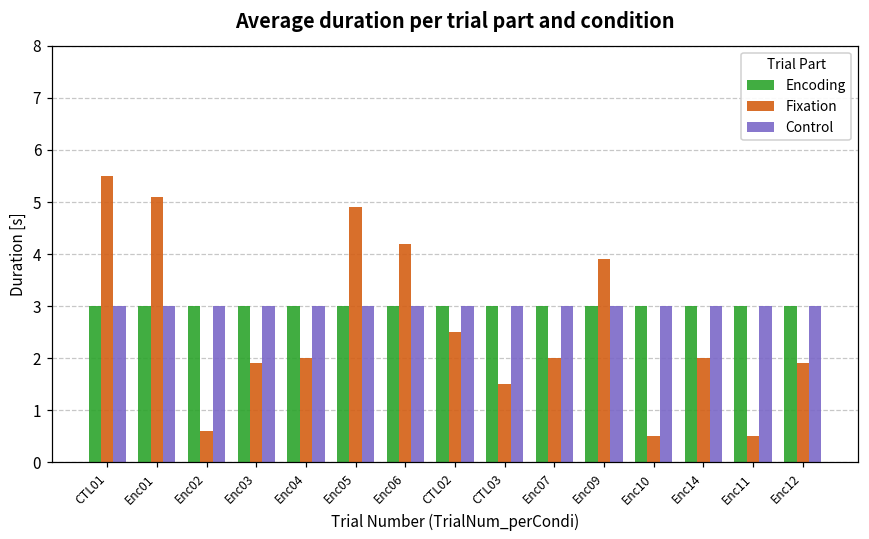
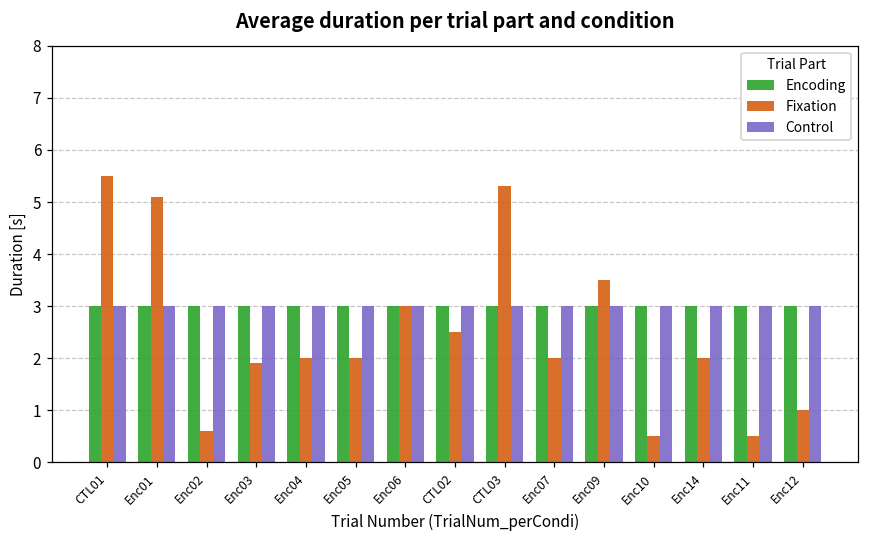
  {
    "Encoding": {
      "CTL01": 3.0,
      "Enc01": 3.0,
      "Enc02": 3.0,
      "Enc03": 3.0,
      "Enc04": 3.0,
      "Enc05": 3.0,
      "Enc06": 3.0,
      "CTL02": 3.0,
      "CTL03": 3.0,
      "Enc07": 3.0,
      "Enc09": 3.0,
      "Enc10": 3.0,
      "Enc14": 3.0,
      "Enc11": 3.0,
      "Enc12": 3.0
    },
    "Fixation": {
      "CTL01": 5.5,
      "Enc01": 5.1,
      "Enc02": 0.6,
      "Enc03": 1.9,
      "Enc04": 2.0,
-     "Enc05": 4.9,
-     "Enc06": 4.2,
+     "Enc05": 2.0,
+     "Enc06": 3.0,
      "CTL02": 2.5,
-     "CTL03": 1.5,
+     "CTL03": 5.3,
      "Enc07": 2.0,
-     "Enc09": 3.9,
+     "Enc09": 3.5,
      "Enc10": 0.5,
      "Enc14": 2.0,
      "Enc11": 0.5,
-     "Enc12": 1.9
+     "Enc12": 1.0
    },
    "Control": {
      "CTL01": 3.0,
      "Enc01": 3.0,
      "Enc02": 3.0,
      "Enc03": 3.0,
      "Enc04": 3.0,
      "Enc05": 3.0,
      "Enc06": 3.0,
      "CTL02": 3.0,
      "CTL03": 3.0,
      "Enc07": 3.0,
      "Enc09": 3.0,
      "Enc10": 3.0,
      "Enc14": 3.0,
      "Enc11": 3.0,
      "Enc12": 3.0
    }
  }
